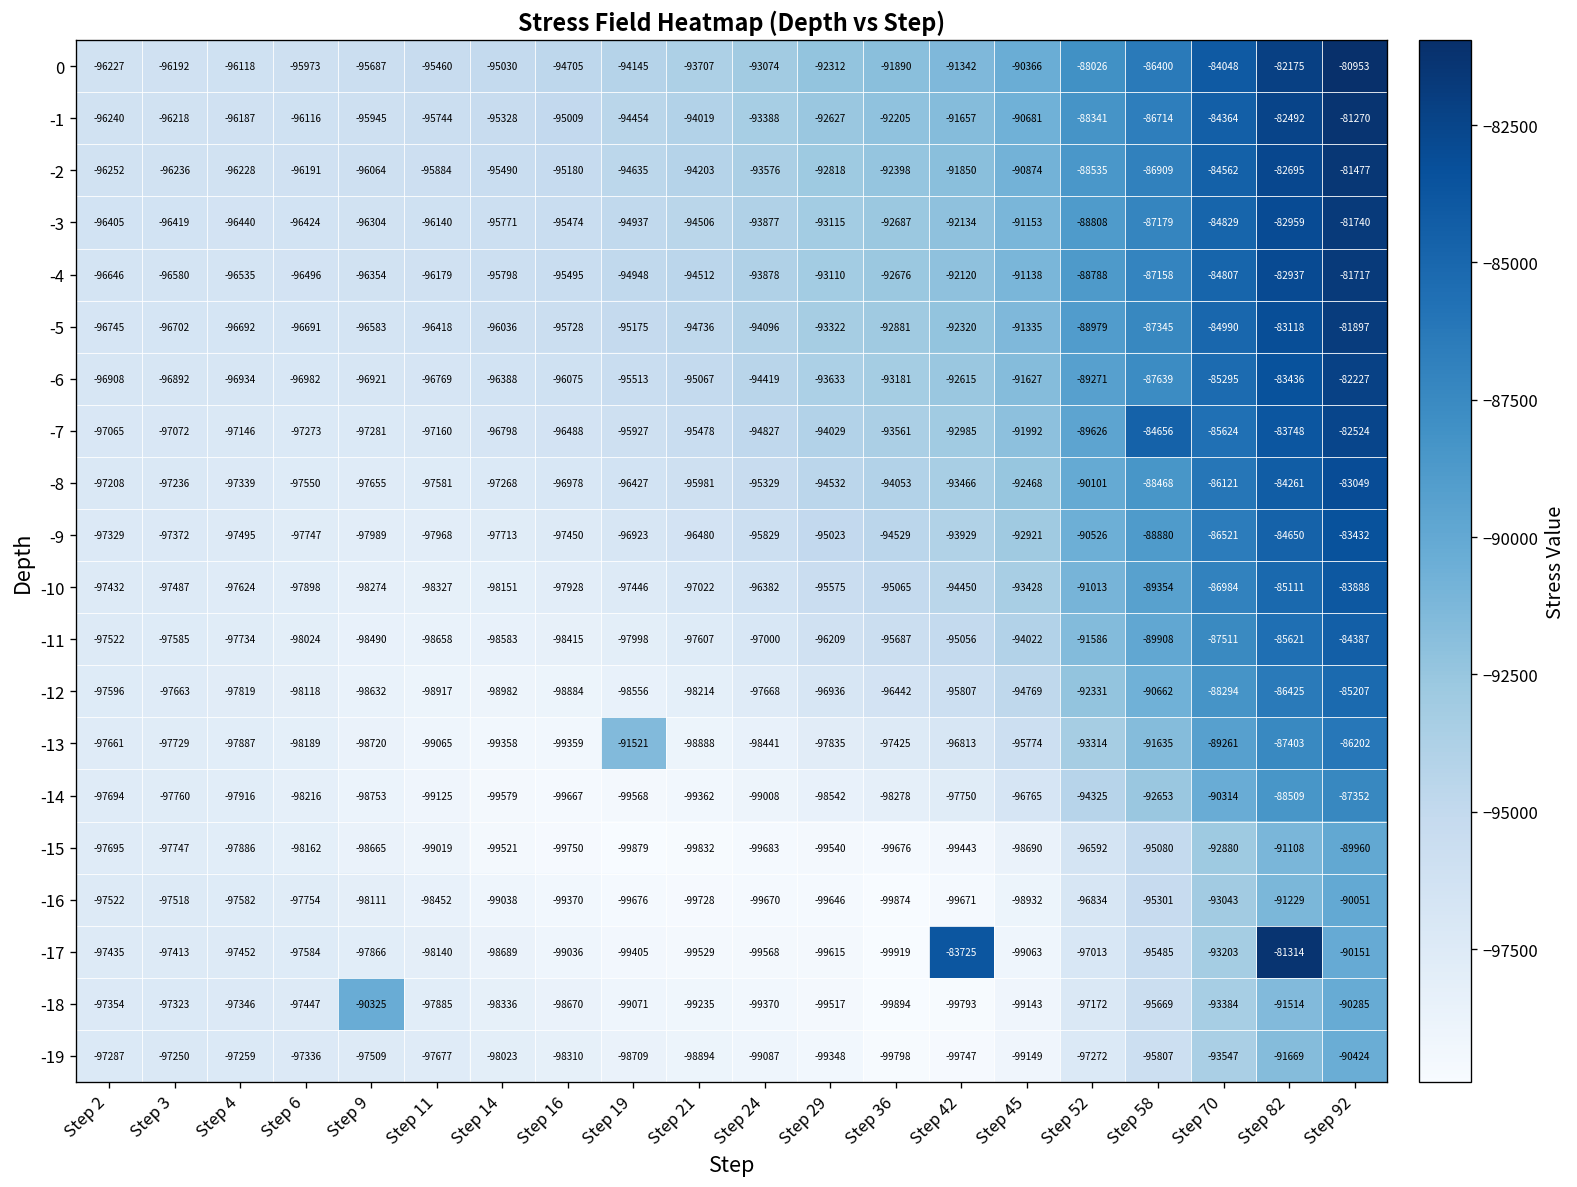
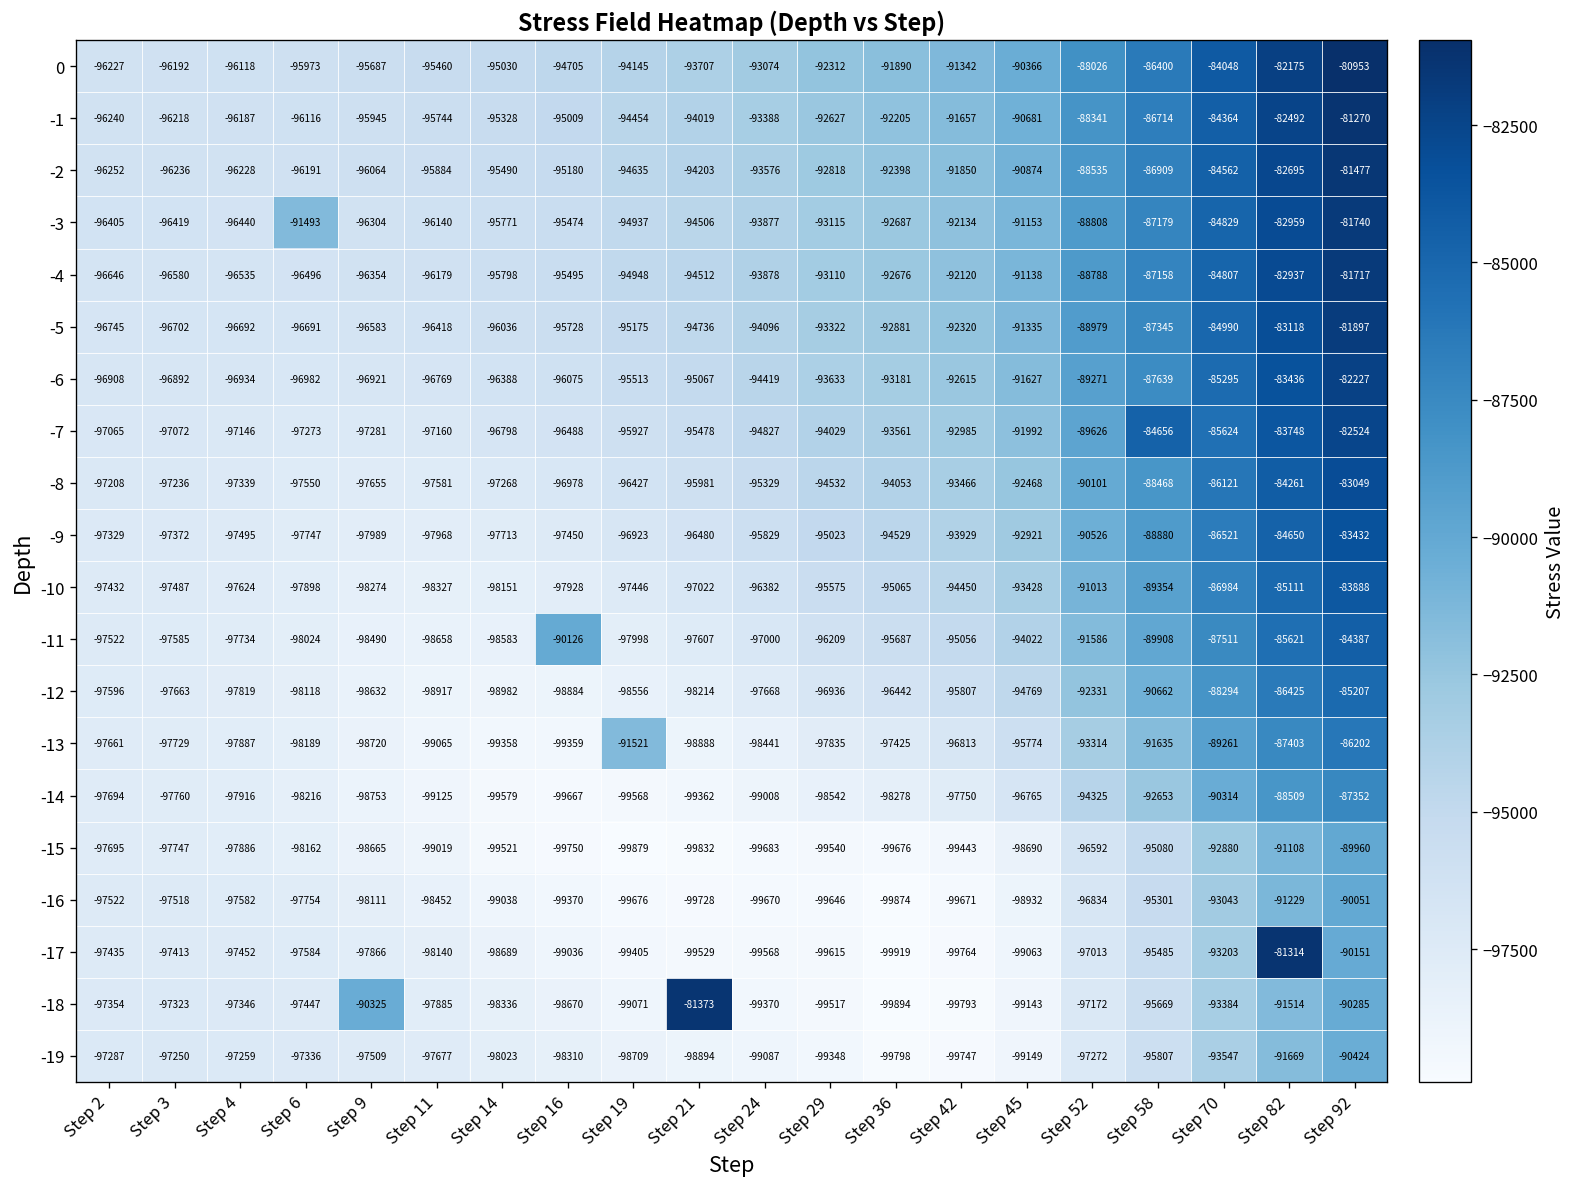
  {
    "-3": {
      "Step 2": -96405,
      "Step 3": -96419,
      "Step 4": -96440,
-     "Step 6": -96424,
+     "Step 6": -91493,
      "Step 9": -96304,
      "Step 11": -96140,
      "Step 14": -95771,
      "Step 16": -95474,
      "Step 19": -94937,
      "Step 21": -94506,
      "Step 24": -93877,
      "Step 29": -93115,
      "Step 36": -92687,
      "Step 42": -92134,
      "Step 45": -91153,
      "Step 52": -88808,
      "Step 58": -87179,
      "Step 70": -84829,
      "Step 82": -82959,
      "Step 92": -81740
    },
    "-11": {
      "Step 2": -97522,
      "Step 3": -97585,
      "Step 4": -97734,
      "Step 6": -98024,
      "Step 9": -98490,
      "Step 11": -98658,
      "Step 14": -98583,
-     "Step 16": -98415,
+     "Step 16": -90126,
      "Step 19": -97998,
      "Step 21": -97607,
      "Step 24": -97000,
      "Step 29": -96209,
      "Step 36": -95687,
      "Step 42": -95056,
      "Step 45": -94022,
      "Step 52": -91586,
      "Step 58": -89908,
      "Step 70": -87511,
      "Step 82": -85621,
      "Step 92": -84387
    },
    "-17": {
      "Step 2": -97435,
      "Step 3": -97413,
      "Step 4": -97452,
      "Step 6": -97584,
      "Step 9": -97866,
      "Step 11": -98140,
      "Step 14": -98689,
      "Step 16": -99036,
      "Step 19": -99405,
      "Step 21": -99529,
      "Step 24": -99568,
      "Step 29": -99615,
      "Step 36": -99919,
-     "Step 42": -83725,
+     "Step 42": -99764,
      "Step 45": -99063,
      "Step 52": -97013,
      "Step 58": -95485,
      "Step 70": -93203,
      "Step 82": -81314,
      "Step 92": -90151
    },
    "-18": {
      "Step 2": -97354,
      "Step 3": -97323,
      "Step 4": -97346,
      "Step 6": -97447,
      "Step 9": -90325,
      "Step 11": -97885,
      "Step 14": -98336,
      "Step 16": -98670,
      "Step 19": -99071,
-     "Step 21": -99235,
+     "Step 21": -81373,
      "Step 24": -99370,
      "Step 29": -99517,
      "Step 36": -99894,
      "Step 42": -99793,
      "Step 45": -99143,
      "Step 52": -97172,
      "Step 58": -95669,
      "Step 70": -93384,
      "Step 82": -91514,
      "Step 92": -90285
    }
  }
